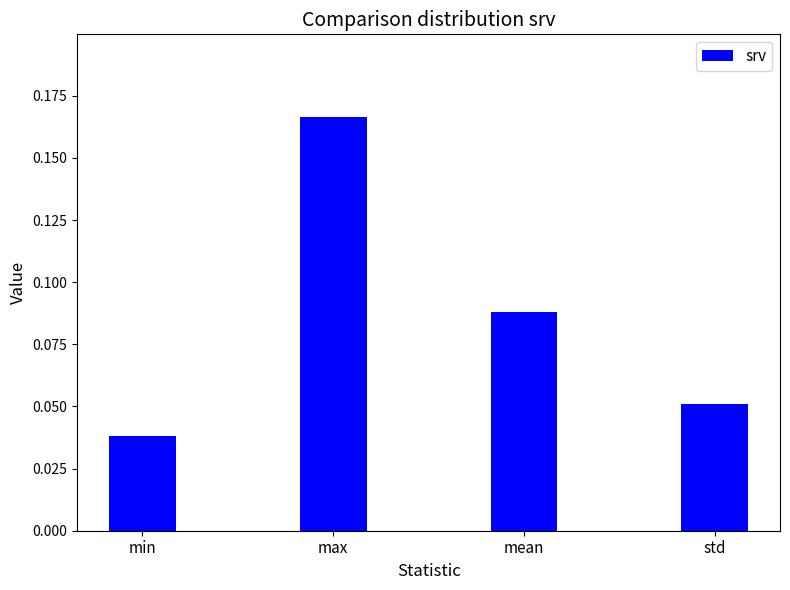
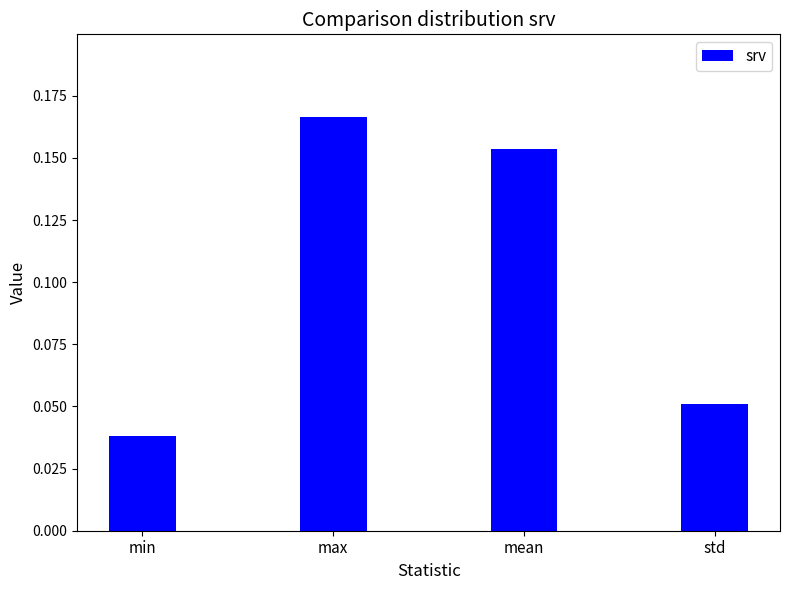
  {
    "min": 0.038,
    "max": 0.166,
-   "mean": 0.088,
+   "mean": 0.153,
    "std": 0.051
  }
